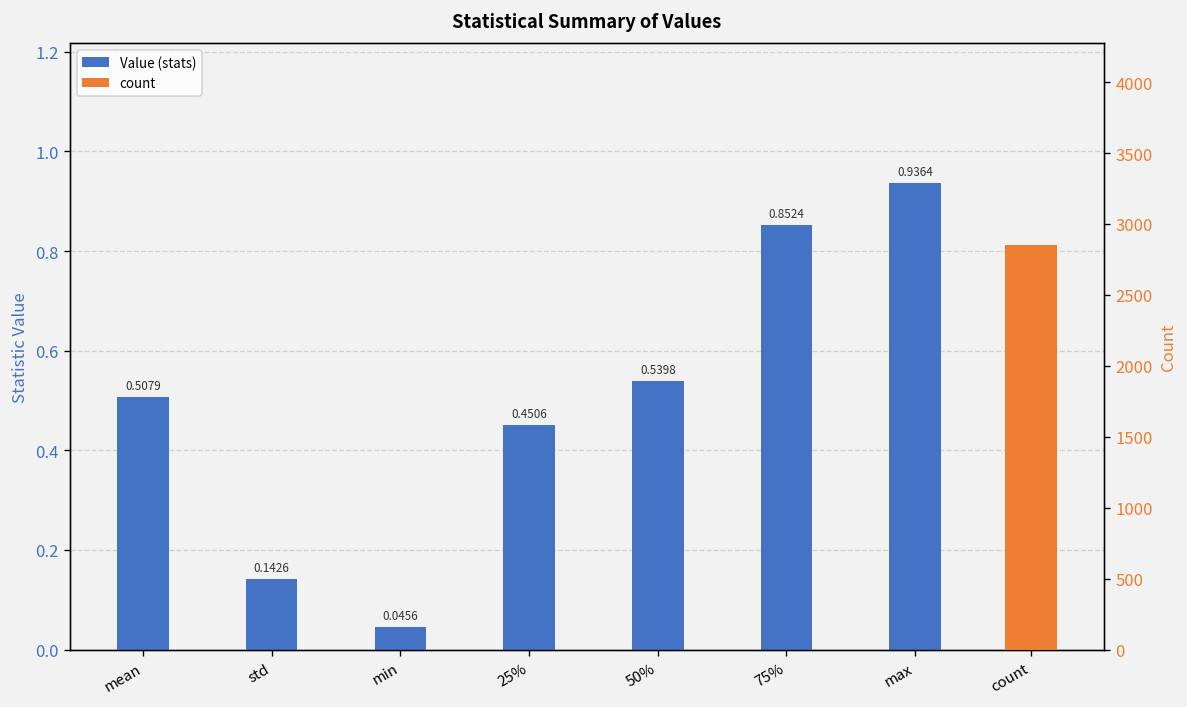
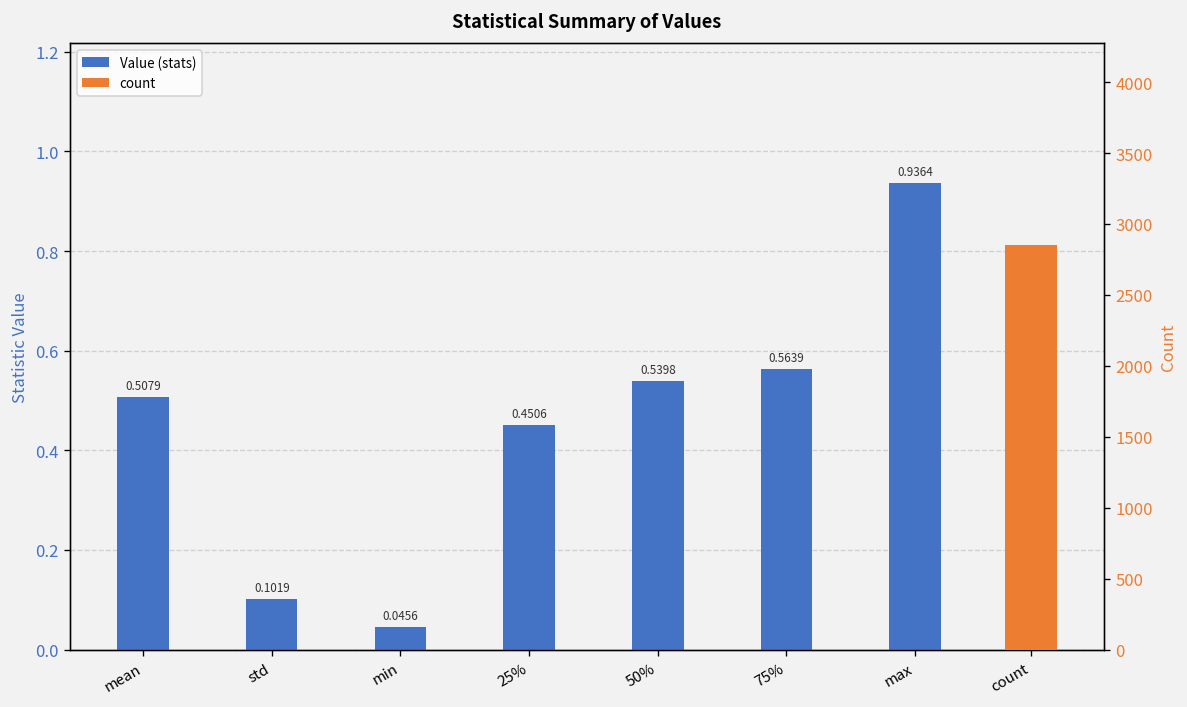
  {
    "Value (stats)": {
      "mean": 0.5079,
-     "std": 0.1426,
+     "std": 0.1019,
      "min": 0.0456,
      "25%": 0.4506,
      "50%": 0.5398,
-     "75%": 0.8524,
+     "75%": 0.5639,
      "max": 0.9364
    }
  }
